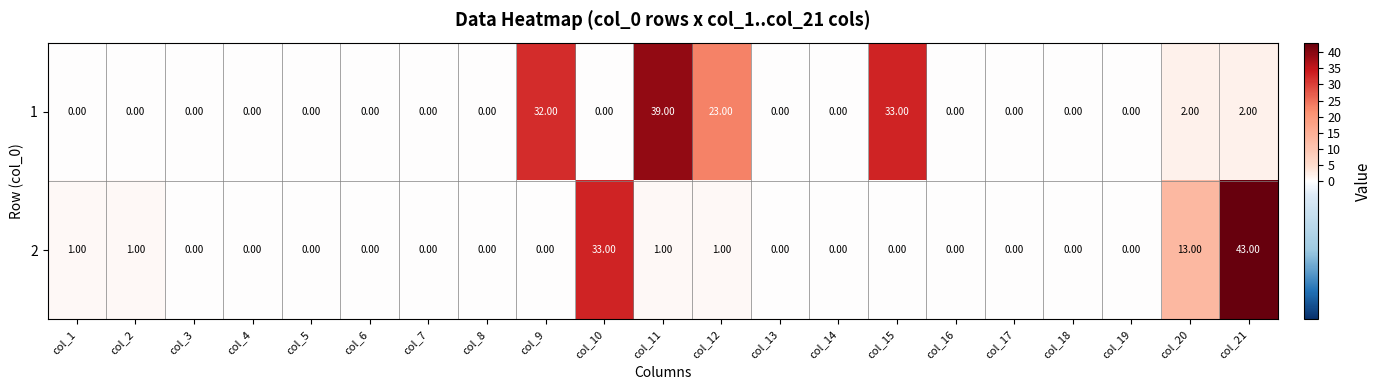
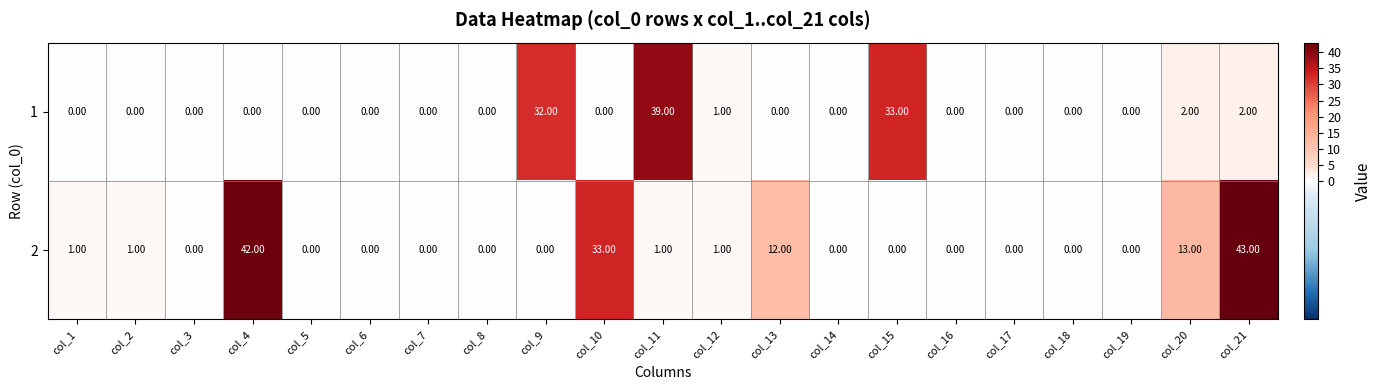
  {
    "1": {
      "col_1": 0.00,
      "col_2": 0.00,
      "col_3": 0.00,
      "col_4": 0.00,
      "col_5": 0.00,
      "col_6": 0.00,
      "col_7": 0.00,
      "col_8": 0.00,
      "col_9": 32.00,
      "col_10": 0.00,
      "col_11": 39.00,
-     "col_12": 23.00,
+     "col_12": 1.00,
      "col_13": 0.00,
      "col_14": 0.00,
      "col_15": 33.00,
      "col_16": 0.00,
      "col_17": 0.00,
      "col_18": 0.00,
      "col_19": 0.00,
      "col_20": 2.00,
      "col_21": 2.00
    },
    "2": {
      "col_1": 1.00,
      "col_2": 1.00,
      "col_3": 0.00,
-     "col_4": 0.00,
+     "col_4": 42.00,
      "col_5": 0.00,
      "col_6": 0.00,
      "col_7": 0.00,
      "col_8": 0.00,
      "col_9": 0.00,
      "col_10": 33.00,
      "col_11": 1.00,
      "col_12": 1.00,
-     "col_13": 0.00,
+     "col_13": 12.00,
      "col_14": 0.00,
      "col_15": 0.00,
      "col_16": 0.00,
      "col_17": 0.00,
      "col_18": 0.00,
      "col_19": 0.00,
      "col_20": 13.00,
      "col_21": 43.00
    }
  }
